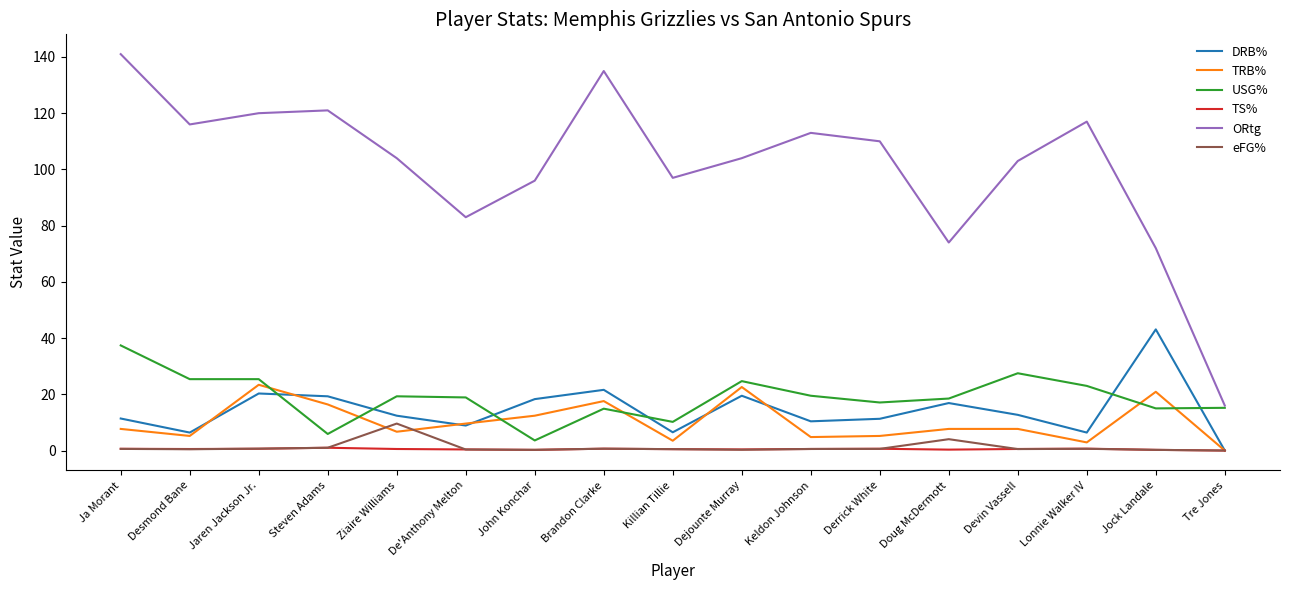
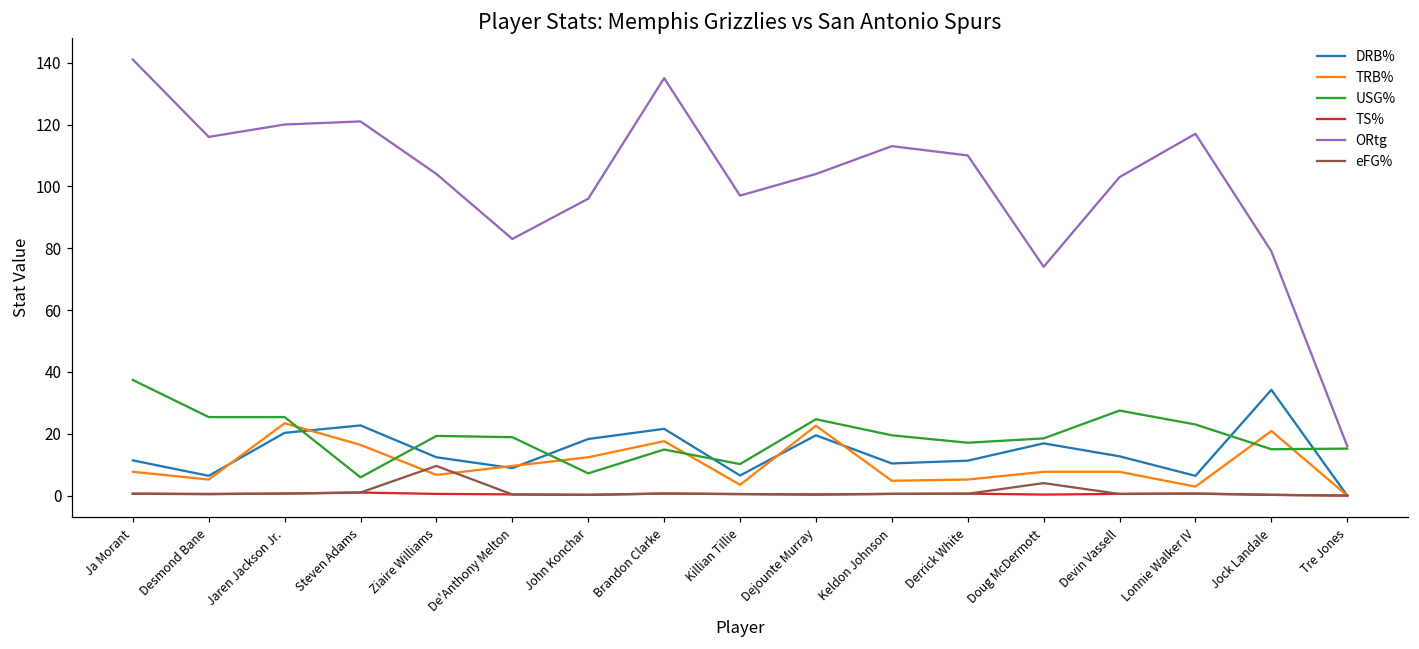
  {
    "DRB%": {
      "Ja Morant": 11,
      "Desmond Bane": 6,
      "Jaren Jackson Jr.": 20,
-     "Steven Adams": 19,
+     "Steven Adams": 23,
      "Ziaire Williams": 12,
      "John Konchar": 18,
      "Brandon Clarke": 22,
      "Killian Tillie": 7,
      "Dejounte Murray": 20,
      "Keldon Johnson": 10,
      "Derrick White": 11,
      "Doug McDermott": 17,
      "Devin Vassell": 13,
      "Lonnie Walker IV": 6,
-     "Jock Landale": 43
+     "Jock Landale": 34
    },
    "TRB%": {
      "Ja Morant": 8,
      "Desmond Bane": 5,
      "Jaren Jackson Jr.": 23,
      "Steven Adams": 16,
      "Ziaire Williams": 7,
      "John Konchar": 12,
      "Brandon Clarke": 18,
      "Killian Tillie": 4,
      "Dejounte Murray": 23,
      "Keldon Johnson": 5,
      "Derrick White": 5,
      "Doug McDermott": 8,
      "Devin Vassell": 8,
      "Lonnie Walker IV": 3,
      "Jock Landale": 21
    },
    "USG%": {
      "Ja Morant": 37,
      "Desmond Bane": 25,
      "Jaren Jackson Jr.": 25,
      "Steven Adams": 6,
      "Ziaire Williams": 19,
      "De'Anthony Melton": 19,
-     "John Konchar": 4,
+     "John Konchar": 7,
      "Brandon Clarke": 15,
      "Killian Tillie": 10,
      "Dejounte Murray": 25,
      "Keldon Johnson": 20,
      "Derrick White": 17,
      "Doug McDermott": 19,
      "Devin Vassell": 28,
      "Lonnie Walker IV": 23,
      "Jock Landale": 15
    },
    "TS%": {
      "Ziaire Williams": 1,
      "Doug McDermott": 0
    },
    "ORtg": {
      "Ja Morant": 141,
      "Desmond Bane": 116,
      "Jaren Jackson Jr.": 120,
      "Steven Adams": 121,
      "Ziaire Williams": 104,
      "De'Anthony Melton": 83,
      "John Konchar": 96,
      "Brandon Clarke": 135,
      "Killian Tillie": 97,
      "Dejounte Murray": 104,
      "Keldon Johnson": 113,
      "Derrick White": 110,
      "Doug McDermott": 74,
      "Devin Vassell": 103,
      "Lonnie Walker IV": 117,
-     "Jock Landale": 72
+     "Jock Landale": 79
    },
    "eFG%": {
      "Ziaire Williams": 10,
      "Doug McDermott": 4
    }
  }
